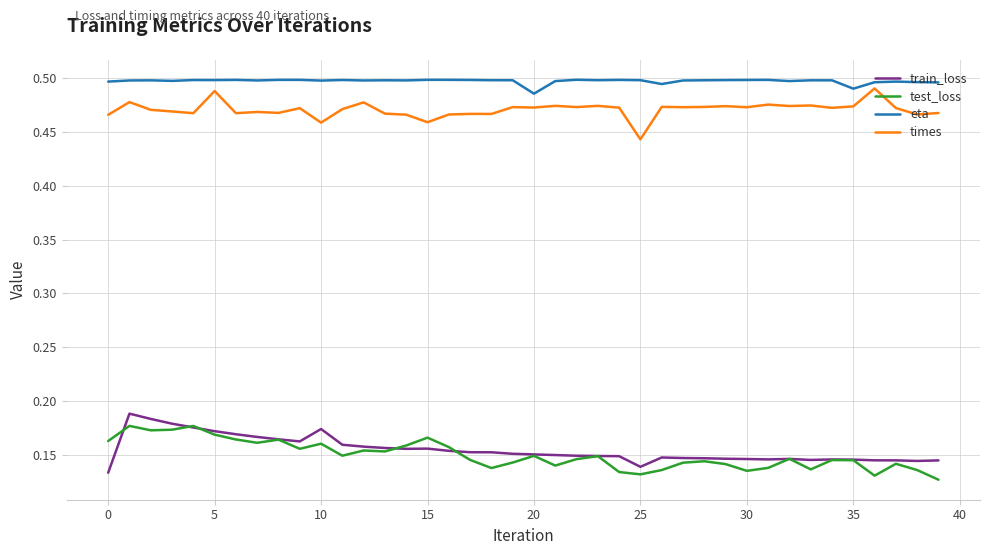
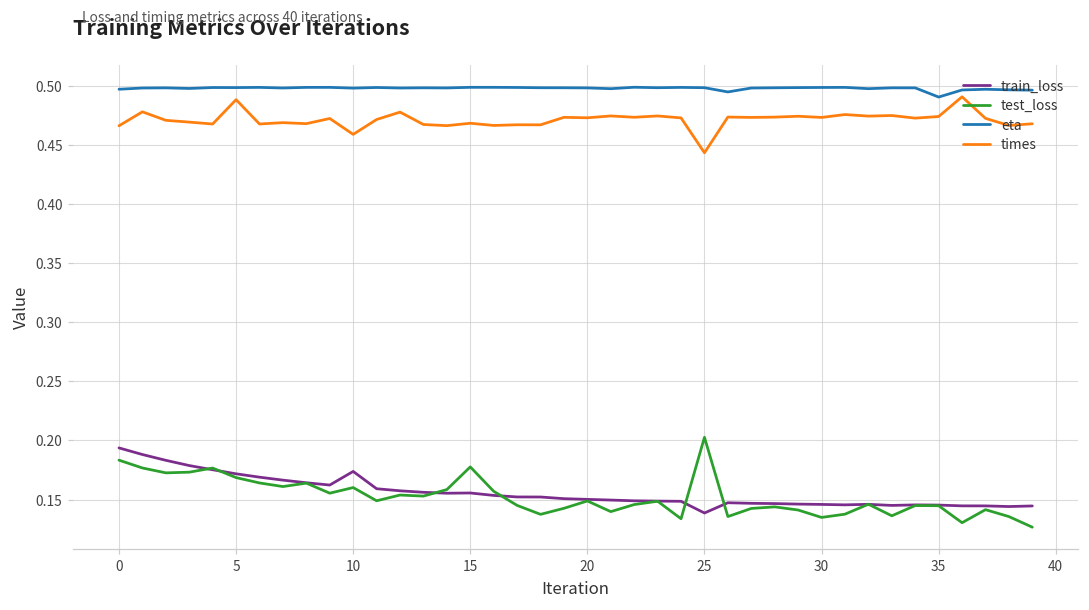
  {
    "train_loss": {
-     "0": 0.133,
+     "0": 0.194,
      "5": 0.172,
      "10": 0.174,
      "15": 0.156,
      "25": 0.139,
      "30": 0.146
    },
    "test_loss": {
-     "0": 0.163,
+     "0": 0.183,
      "5": 0.169,
      "10": 0.160,
-     "15": 0.166,
-     "25": 0.132,
+     "15": 0.178,
+     "25": 0.203,
      "30": 0.135
    },
    "eta": {
      "0": 0.497,
      "5": 0.498,
      "10": 0.498,
      "15": 0.499,
-     "20": 0.486,
+     "20": 0.498,
      "25": 0.498,
      "30": 0.498,
      "35": 0.490
    },
    "times": {
      "0": 0.466,
      "5": 0.488,
      "10": 0.459,
-     "15": 0.459,
+     "15": 0.468,
      "20": 0.473,
      "25": 0.443,
      "30": 0.473,
      "35": 0.474
    }
  }
